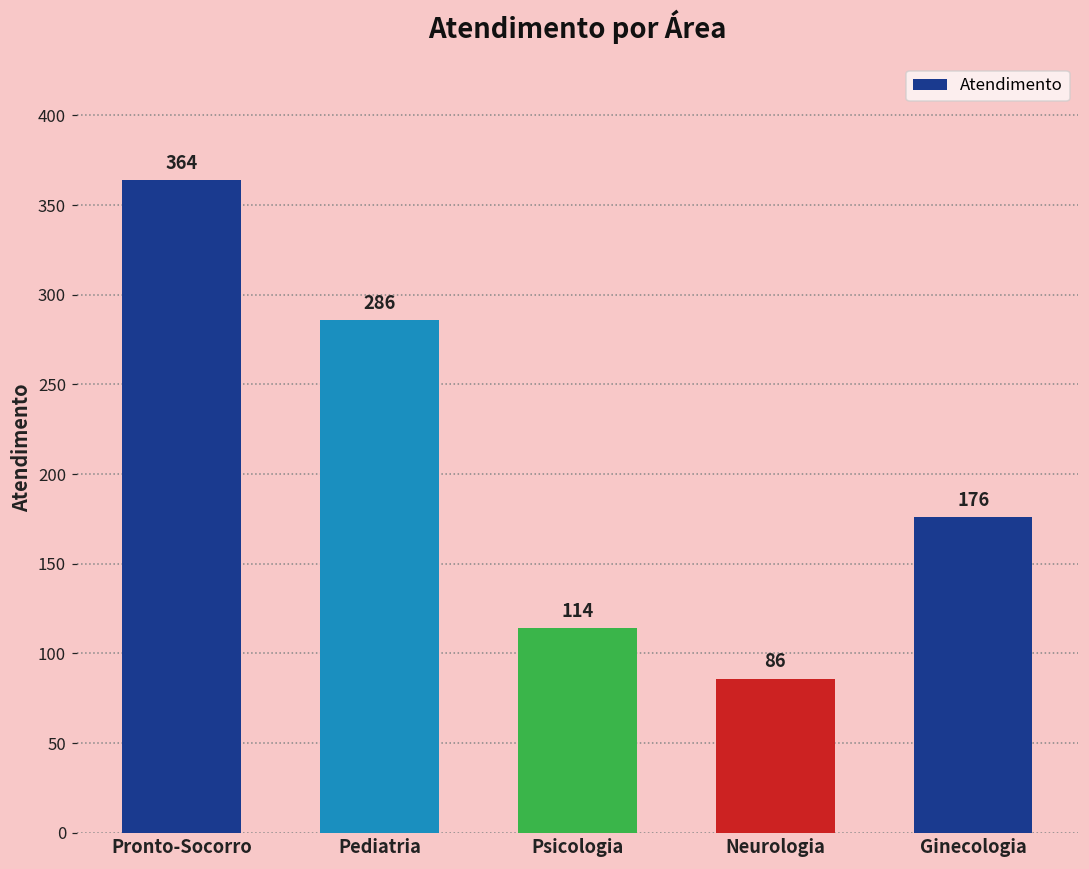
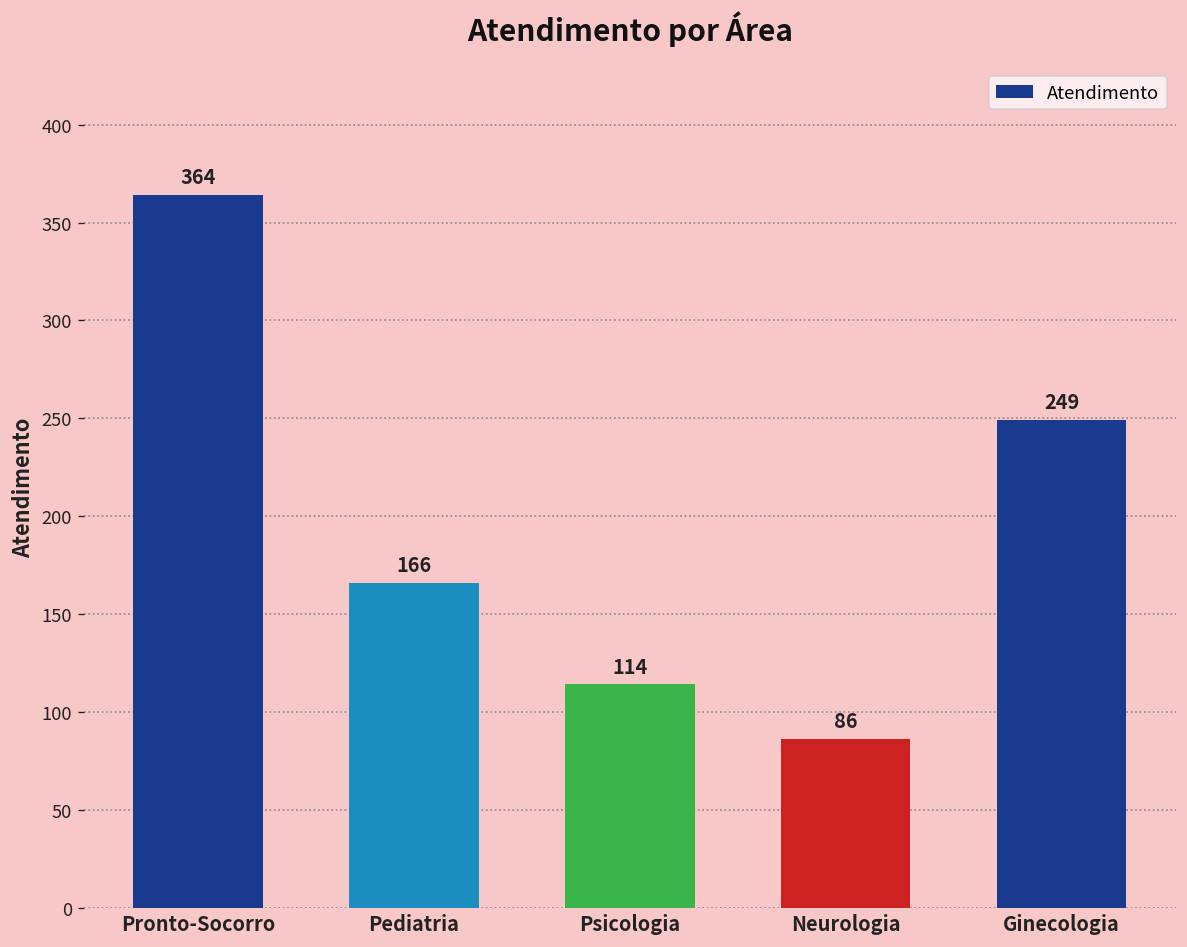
  {
    "Pronto-Socorro": 364,
-   "Pediatria": 286,
+   "Pediatria": 166,
    "Psicologia": 114,
    "Neurologia": 86,
-   "Ginecologia": 176
+   "Ginecologia": 249
  }
